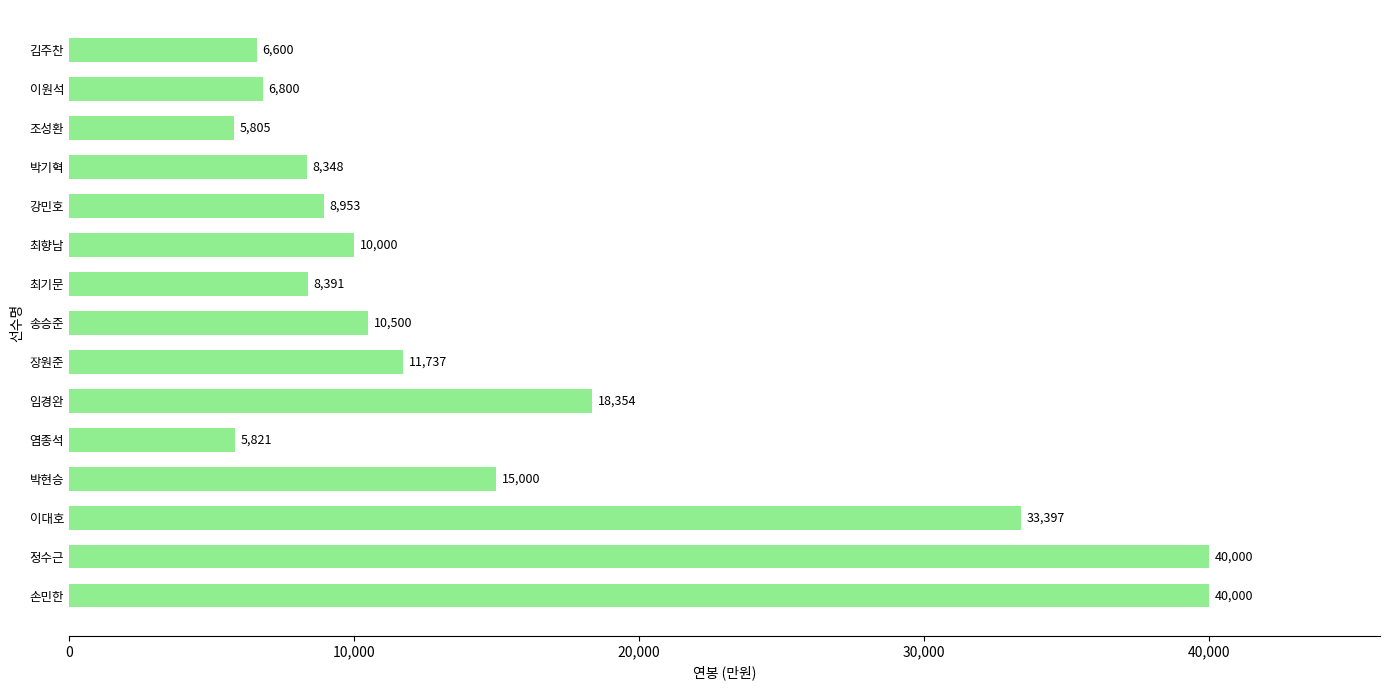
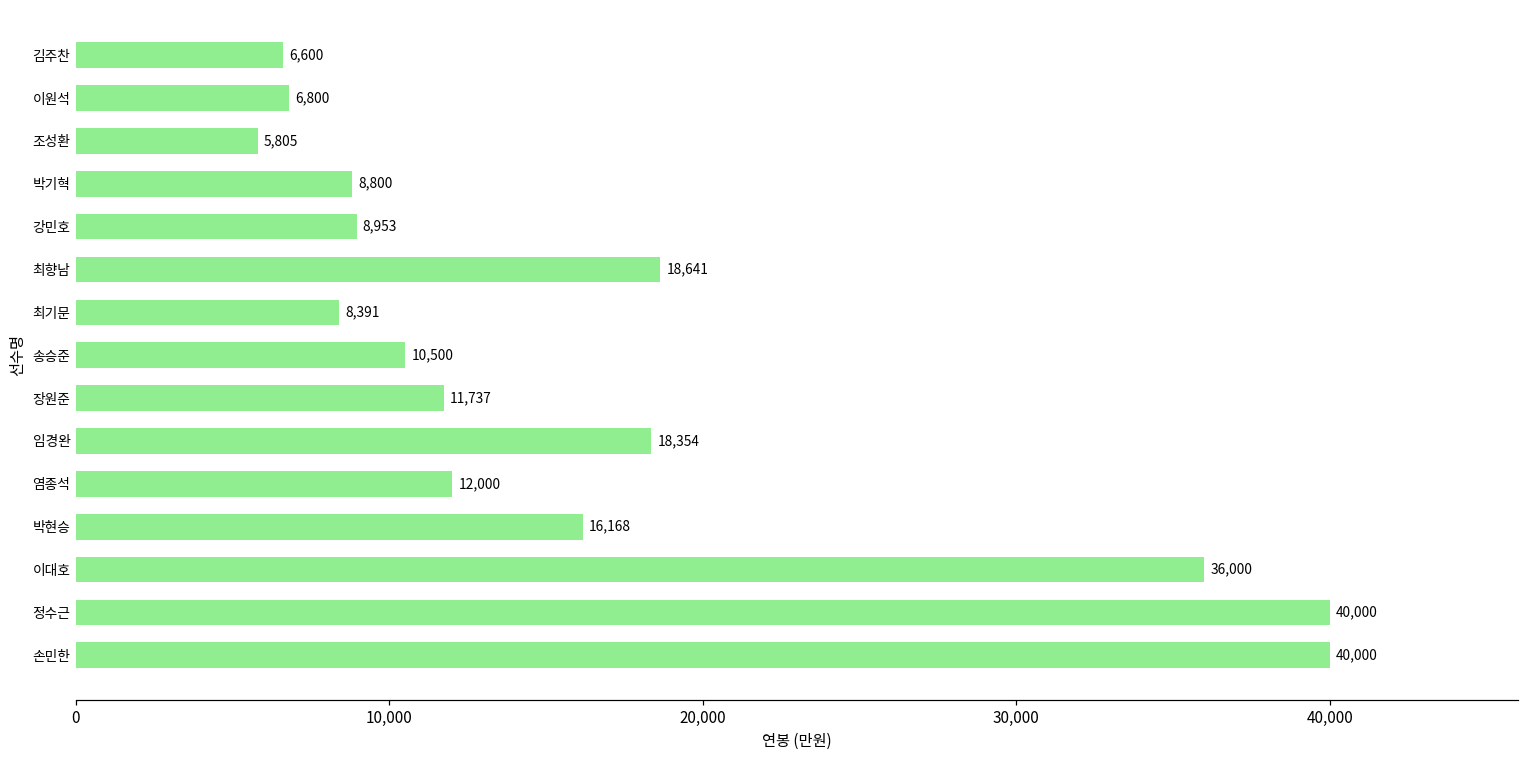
  {
    "김주찬": "6,600",
    "이원석": "6,800",
    "조성환": "5,805",
-   "박기혁": "8,348",
+   "박기혁": "8,800",
    "강민호": "8,953",
-   "최향남": "10,000",
+   "최향남": "18,641",
    "최기문": "8,391",
    "송승준": "10,500",
    "장원준": "11,737",
    "임경완": "18,354",
-   "염종석": "5,821",
-   "박현승": "15,000",
-   "이대호": "33,397",
+   "염종석": "12,000",
+   "박현승": "16,168",
+   "이대호": "36,000",
    "정수근": "40,000",
    "손민한": "40,000"
  }
